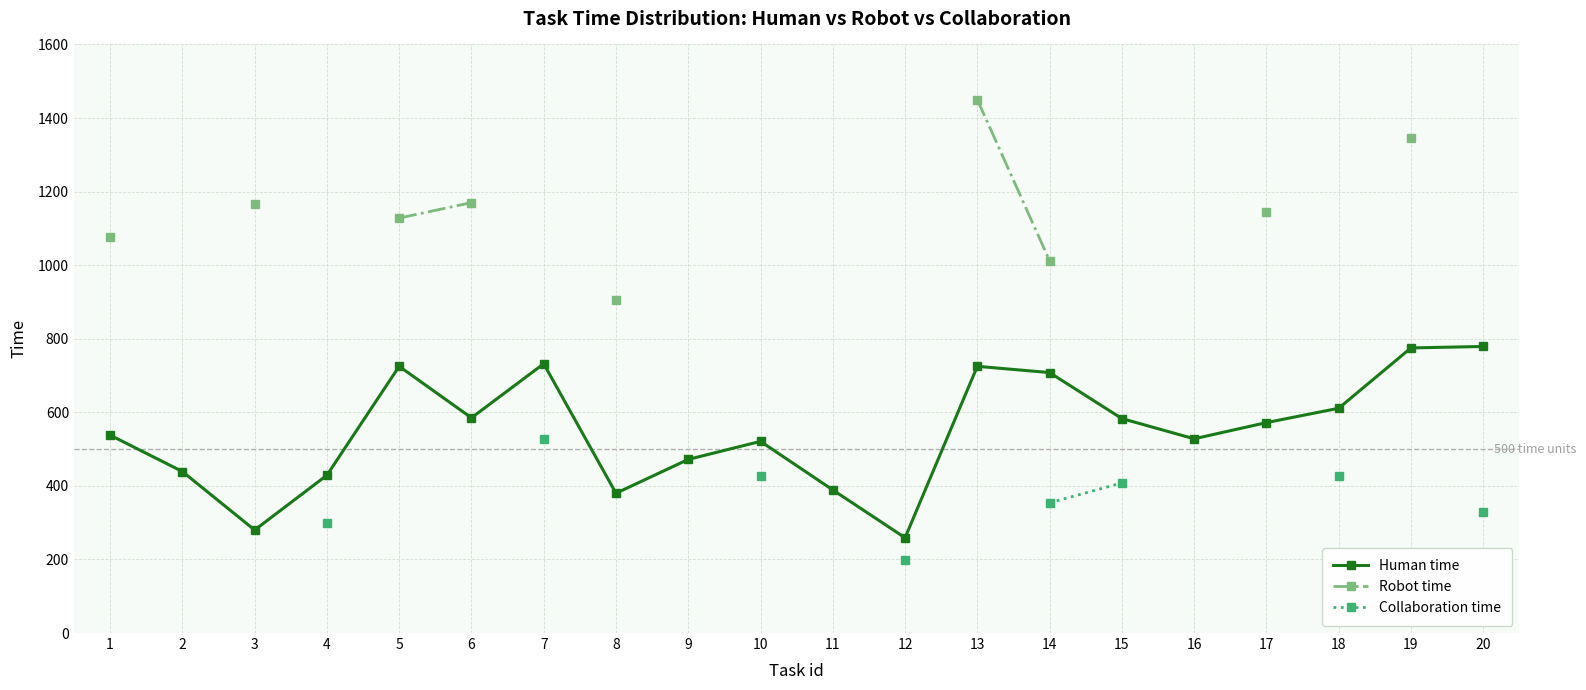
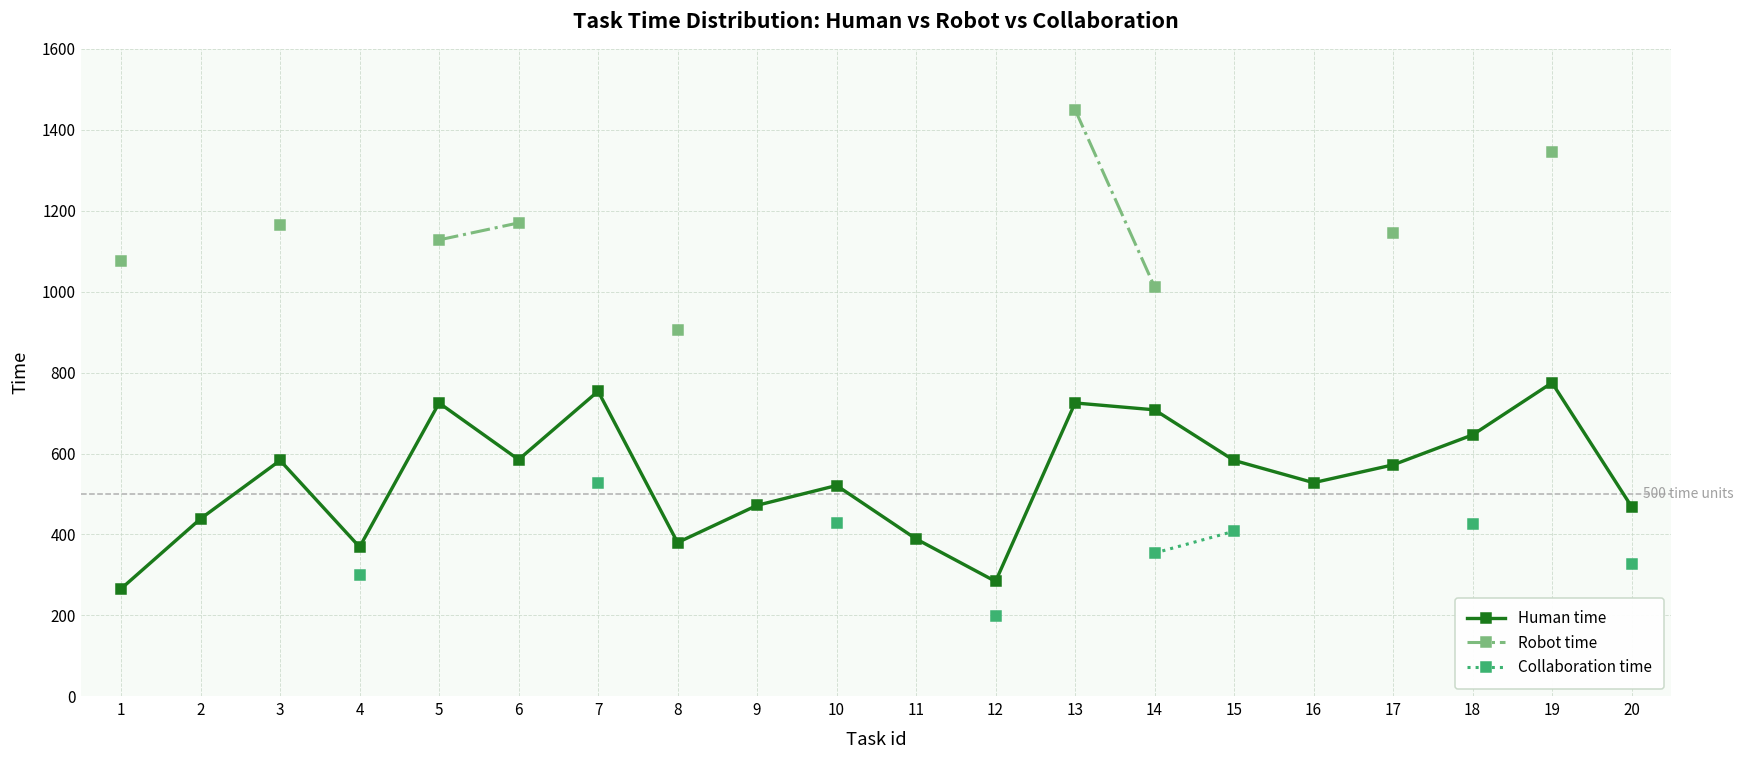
  {
    "Human time": {
-     "1": 540,
+     "1": 270,
      "2": 440,
-     "3": 280,
-     "4": 430,
+     "3": 580,
+     "4": 370,
      "5": 730,
      "6": 590,
-     "7": 730,
+     "7": 750,
      "8": 380,
      "9": 470,
      "10": 520,
      "11": 390,
-     "12": 260,
+     "12": 280,
      "13": 730,
      "14": 710,
      "15": 580,
      "16": 530,
      "17": 570,
-     "18": 610,
+     "18": 650,
      "19": 780,
-     "20": 780
+     "20": 470
    },
    "Robot time": {
      "1": 1080,
      "3": 1170,
      "5": 1130,
      "6": 1170,
      "8": 910,
      "13": 1450,
      "14": 1010,
      "17": 1140,
      "19": 1350
    },
    "Collaboration time": {
      "4": 300,
      "7": 530,
      "10": 430,
      "12": 200,
      "14": 350,
      "15": 410,
      "18": 430,
      "20": 330
    }
  }
